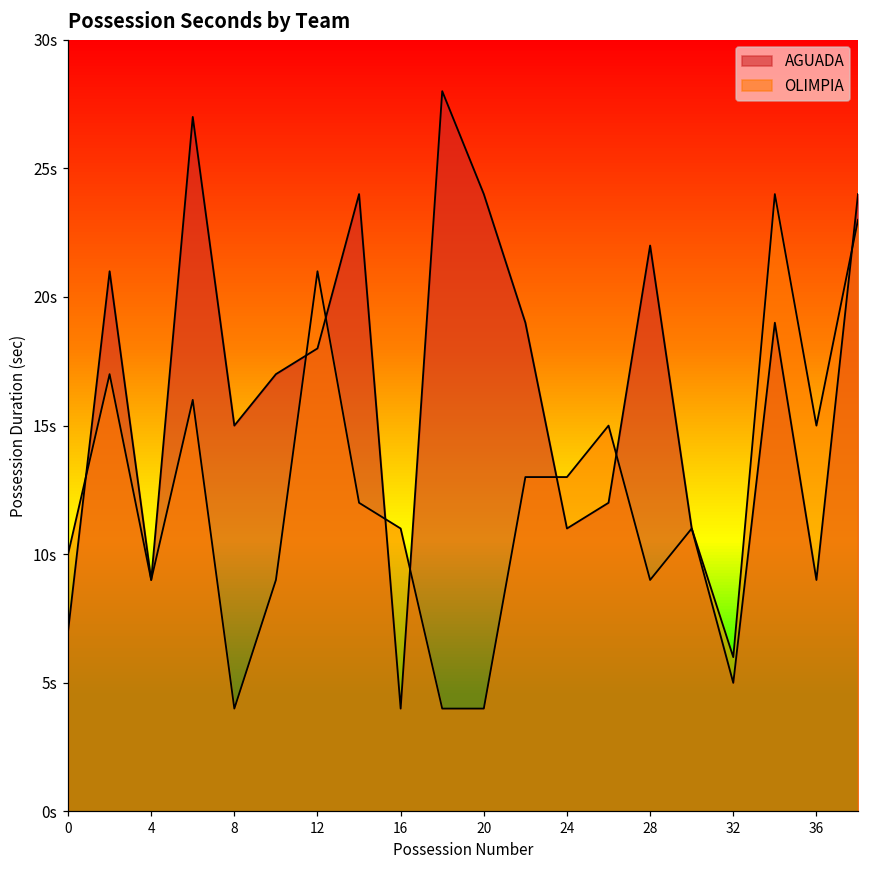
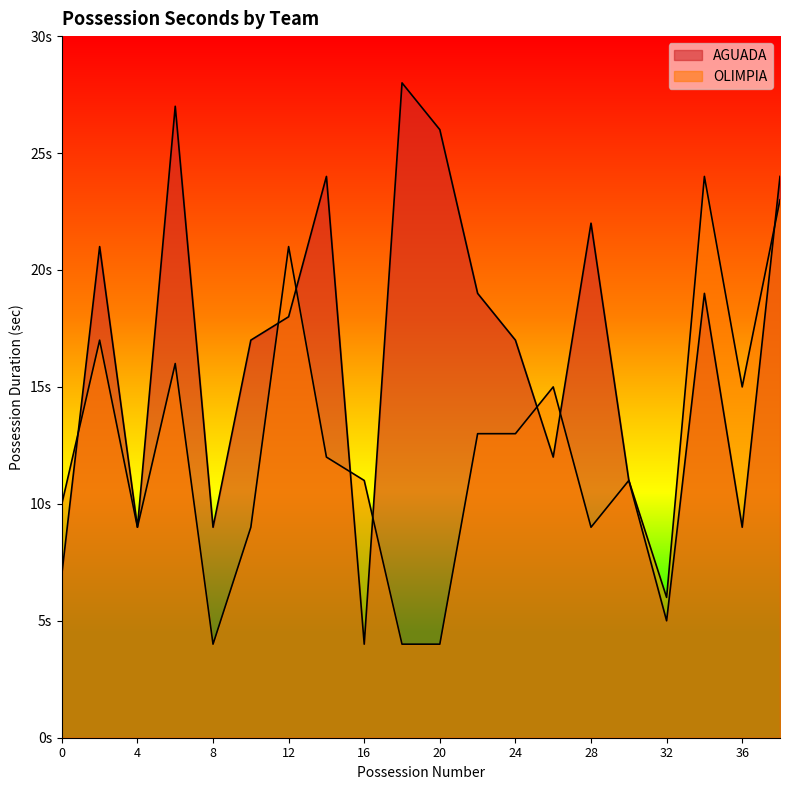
  {
    "AGUADA": {
      "0": "7s",
-     "8": "15s",
+     "8": "9s",
      "12": "18s",
      "16": "4s",
-     "20": "24s",
-     "24": "11s",
+     "20": "26s",
+     "24": "17s",
      "28": "22s",
      "32": "5s",
      "36": "9s"
    },
    "OLIMPIA": {
      "0": "10s",
      "8": "4s",
      "12": "21s",
      "16": "11s",
      "20": "4s",
      "24": "13s",
      "28": "9s",
      "32": "6s",
      "36": "15s"
    }
  }
